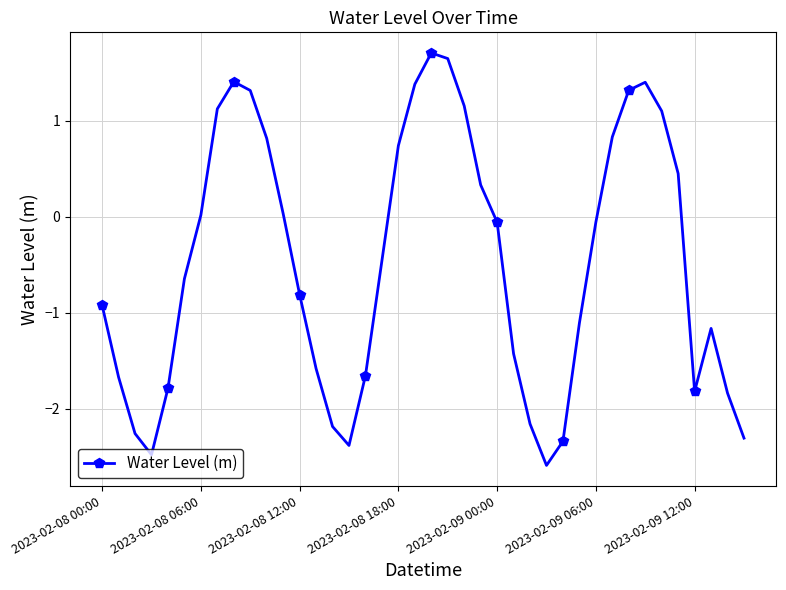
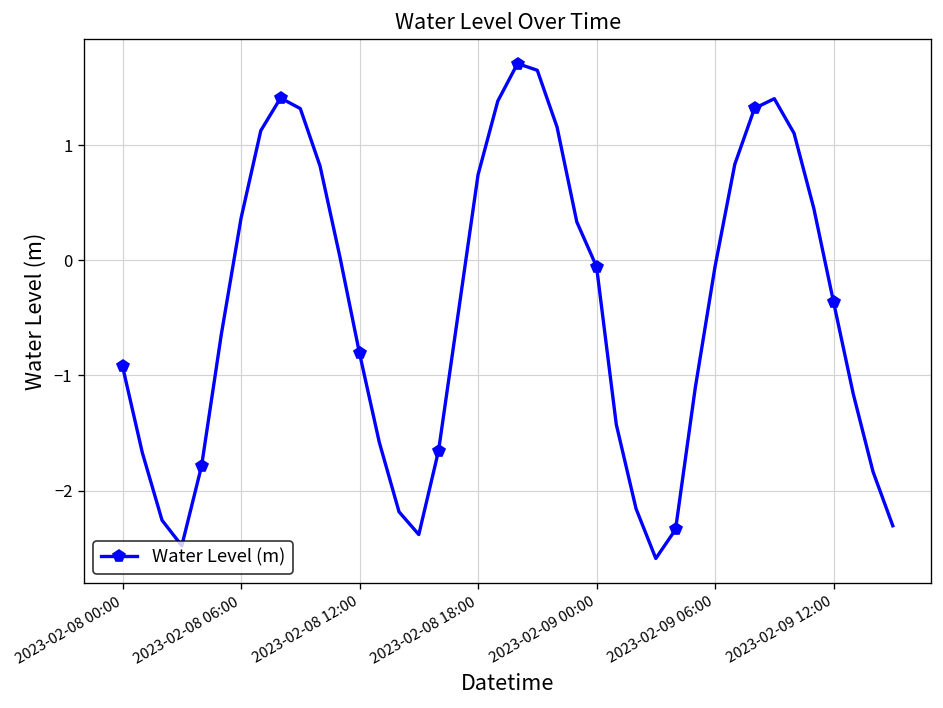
  {
    "2023-02-08 00:00": -0.9,
-   "2023-02-08 06:00": 0.0,
+   "2023-02-08 06:00": 0.4,
    "2023-02-08 12:00": -0.8,
    "2023-02-08 18:00": 0.7,
    "2023-02-09 00:00": -0.1,
    "2023-02-09 06:00": -0.1,
-   "2023-02-09 12:00": -1.8
+   "2023-02-09 12:00": -0.4
  }
